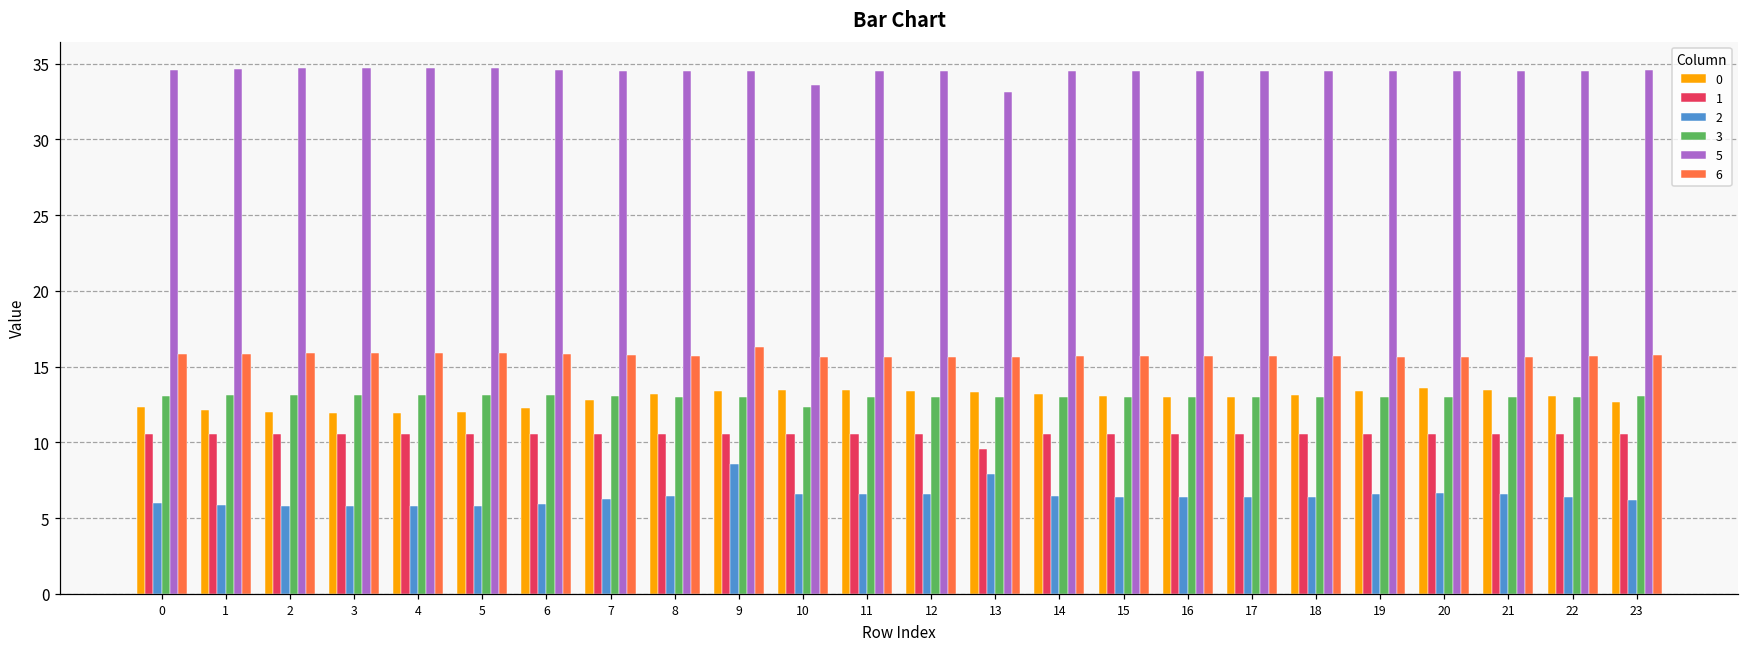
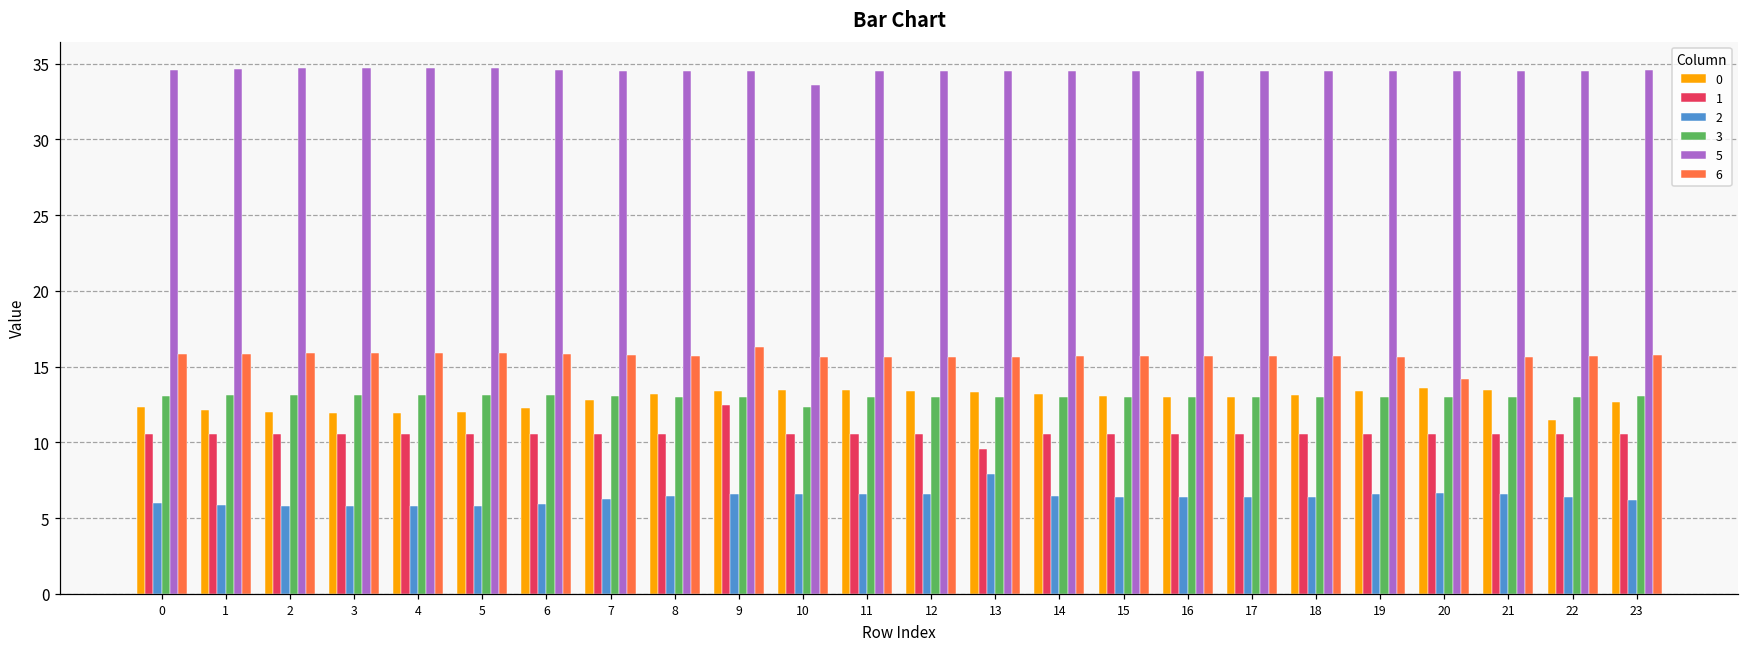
  {
    "0": {
      "0": 12.3,
      "1": 12.1,
      "2": 12.0,
      "3": 11.9,
      "4": 11.9,
      "5": 12.0,
      "6": 12.3,
      "7": 12.8,
      "8": 13.2,
      "9": 13.4,
      "10": 13.4,
      "11": 13.4,
      "12": 13.4,
      "13": 13.3,
      "14": 13.2,
      "15": 13.1,
      "16": 13.0,
      "17": 13.0,
      "18": 13.1,
      "19": 13.4,
      "20": 13.6,
      "21": 13.5,
-     "22": 13.1,
+     "22": 11.5,
      "23": 12.7
    },
    "1": {
      "0": 10.5,
      "1": 10.5,
      "2": 10.5,
      "3": 10.5,
      "4": 10.5,
      "5": 10.5,
      "6": 10.5,
      "7": 10.5,
      "8": 10.5,
-     "9": 10.5,
+     "9": 12.5,
      "10": 10.5,
      "11": 10.5,
      "12": 10.5,
      "13": 9.6,
      "14": 10.5,
      "15": 10.5,
      "16": 10.5,
      "17": 10.5,
      "18": 10.5,
      "19": 10.5,
      "20": 10.5,
      "21": 10.5,
      "22": 10.5,
      "23": 10.5
    },
    "2": {
      "0": 6.0,
      "1": 5.9,
      "2": 5.8,
      "3": 5.8,
      "4": 5.8,
      "5": 5.8,
      "6": 6.0,
      "7": 6.3,
      "8": 6.5,
-     "9": 8.6,
+     "9": 6.6,
      "10": 6.6,
      "11": 6.6,
      "12": 6.6,
      "13": 7.9,
      "14": 6.5,
      "15": 6.4,
      "16": 6.4,
      "17": 6.4,
      "18": 6.4,
      "19": 6.6,
      "20": 6.7,
      "21": 6.6,
      "22": 6.4,
      "23": 6.2
    },
    "3": {
      "0": 13.1,
      "1": 13.1,
      "2": 13.1,
      "3": 13.1,
      "4": 13.1,
      "5": 13.1,
      "6": 13.1,
      "7": 13.0,
      "8": 13.0,
      "9": 13.0,
      "10": 12.4,
      "11": 13.0,
      "12": 13.0,
      "13": 13.0,
      "14": 13.0,
      "15": 13.0,
      "16": 13.0,
      "17": 13.0,
      "18": 13.0,
      "19": 13.0,
      "20": 13.0,
      "21": 13.0,
      "22": 13.0,
      "23": 13.1
    },
    "5": {
      "0": 34.6,
      "1": 34.7,
      "2": 34.7,
      "3": 34.7,
      "4": 34.7,
      "5": 34.7,
      "6": 34.6,
      "7": 34.5,
      "8": 34.5,
      "9": 34.5,
      "10": 33.6,
      "11": 34.5,
      "12": 34.5,
-     "13": 33.2,
+     "13": 34.5,
      "14": 34.5,
      "15": 34.5,
      "16": 34.5,
      "17": 34.5,
      "18": 34.5,
      "19": 34.5,
      "20": 34.5,
      "21": 34.5,
      "22": 34.5,
      "23": 34.6
    },
    "6": {
      "0": 15.8,
      "1": 15.9,
      "2": 15.9,
      "3": 15.9,
      "4": 15.9,
      "5": 15.9,
      "6": 15.8,
      "7": 15.7,
      "8": 15.7,
      "9": 16.3,
      "10": 15.6,
      "11": 15.7,
      "12": 15.7,
      "13": 15.7,
      "14": 15.7,
      "15": 15.7,
      "16": 15.7,
      "17": 15.7,
      "18": 15.7,
      "19": 15.7,
-     "20": 15.6,
+     "20": 14.2,
      "21": 15.6,
      "22": 15.7,
      "23": 15.8
    }
  }
